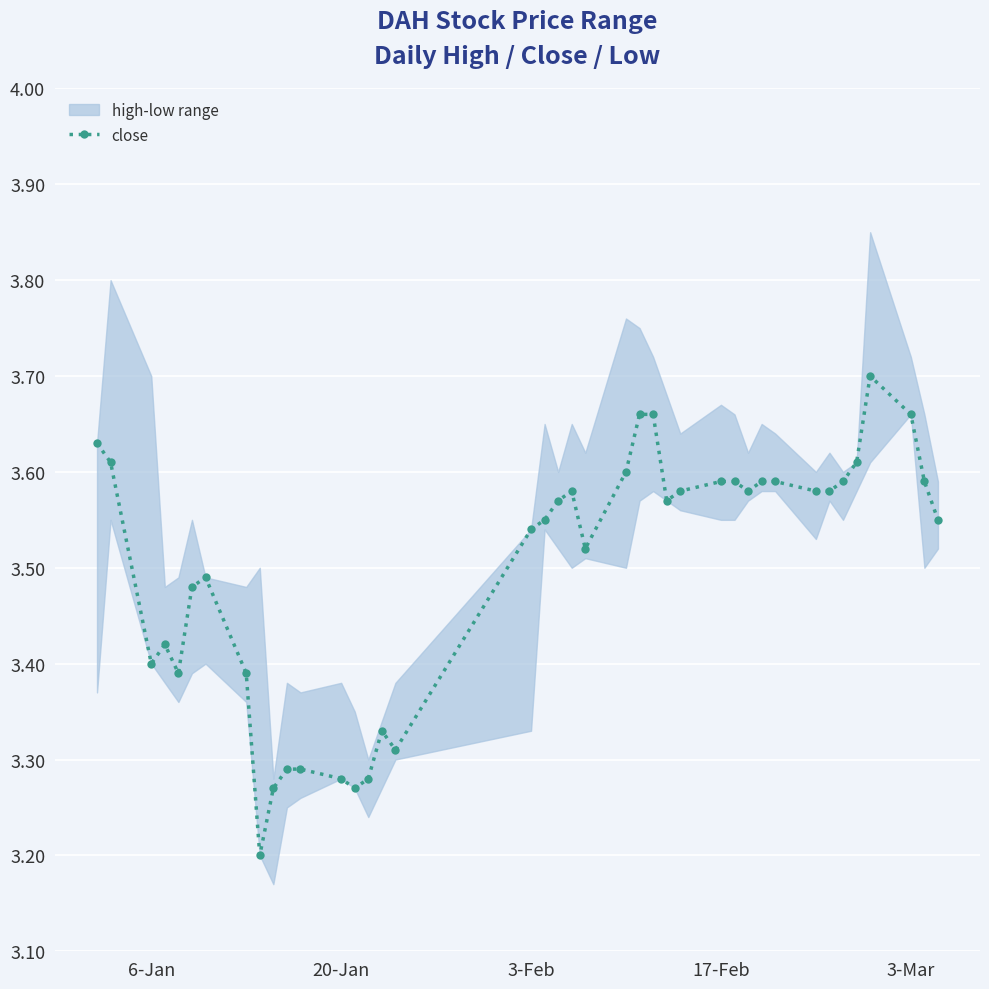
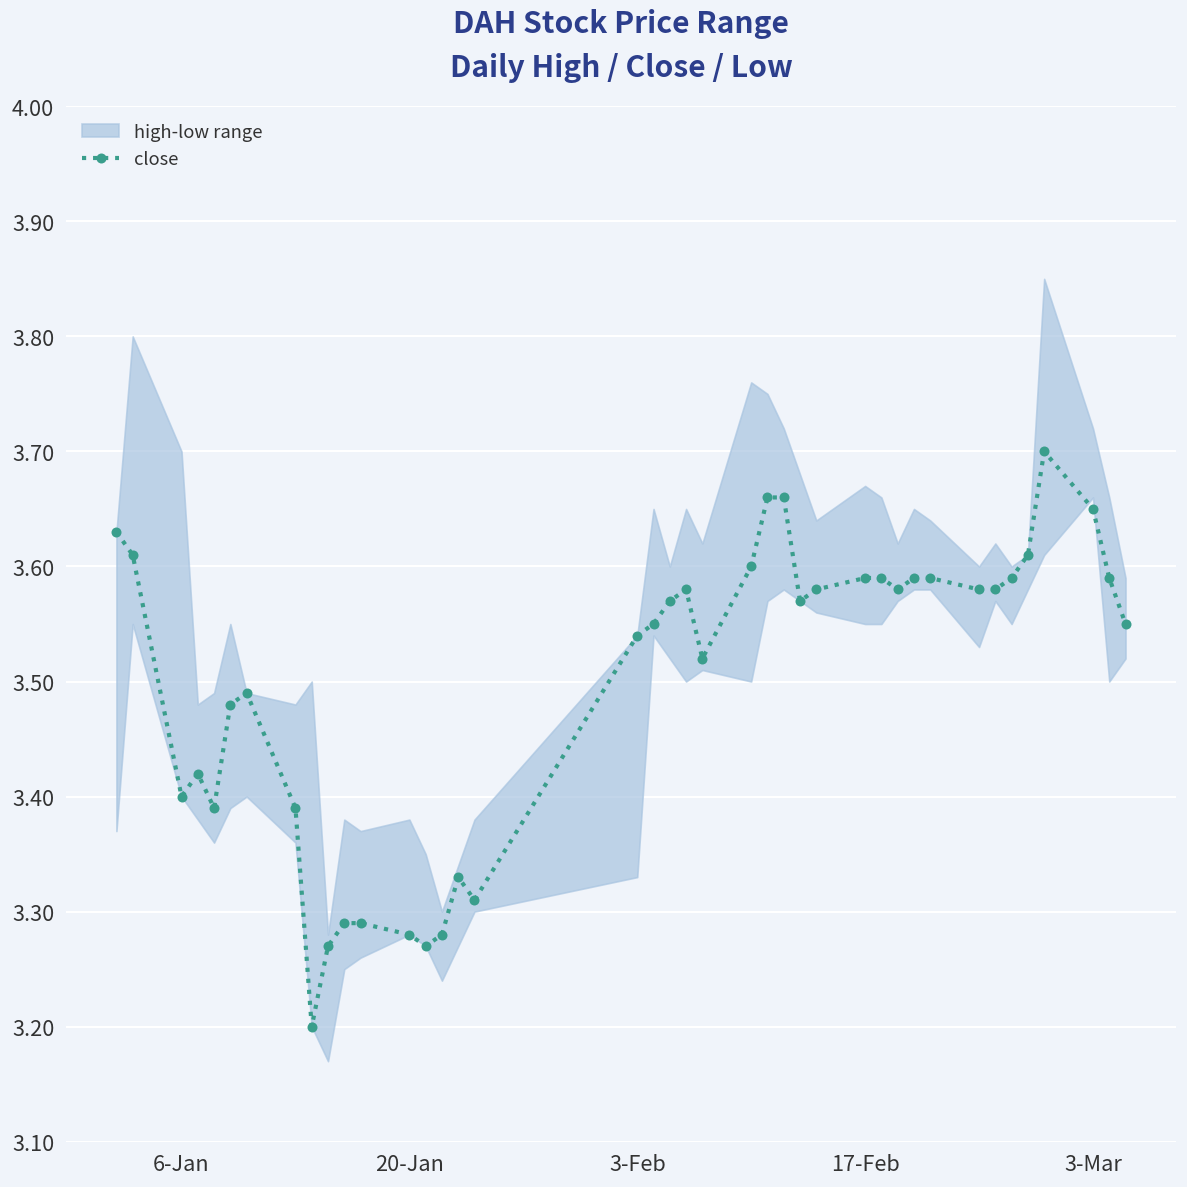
  {
    "close": {
      "6-Jan": 3.40,
      "20-Jan": 3.28,
      "17-Feb": 3.59,
-     "3-Mar": 3.66
+     "3-Mar": 3.65
    }
  }
